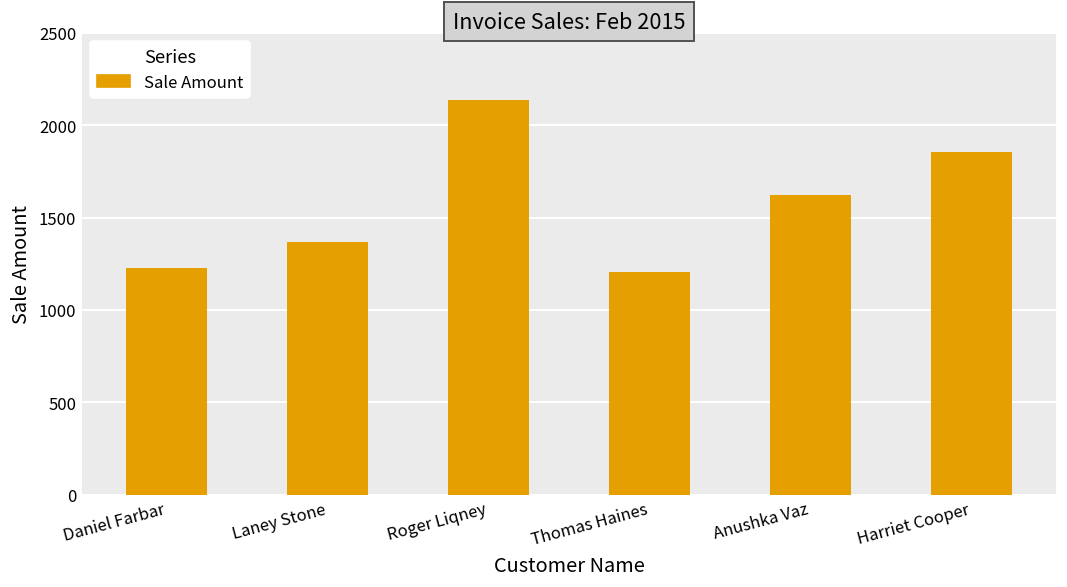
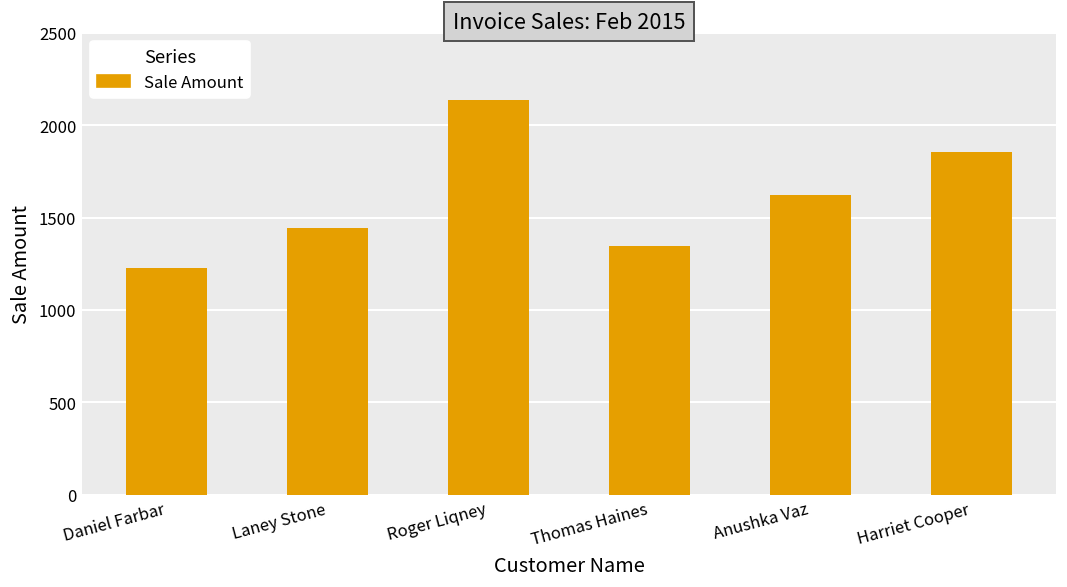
  {
    "Daniel Farbar": 1230,
-   "Laney Stone": 1370,
+   "Laney Stone": 1440,
    "Roger Liqney": 2140,
-   "Thomas Haines": 1210,
+   "Thomas Haines": 1350,
    "Anushka Vaz": 1620,
    "Harriet Cooper": 1850
  }
